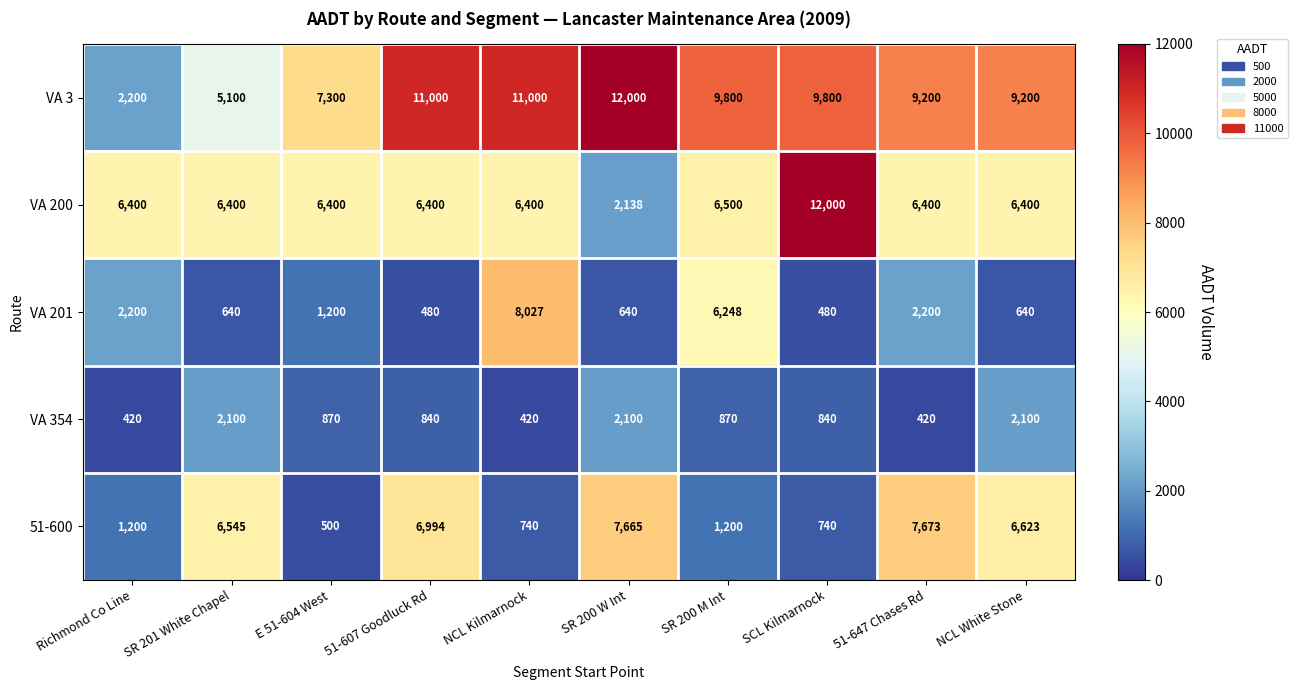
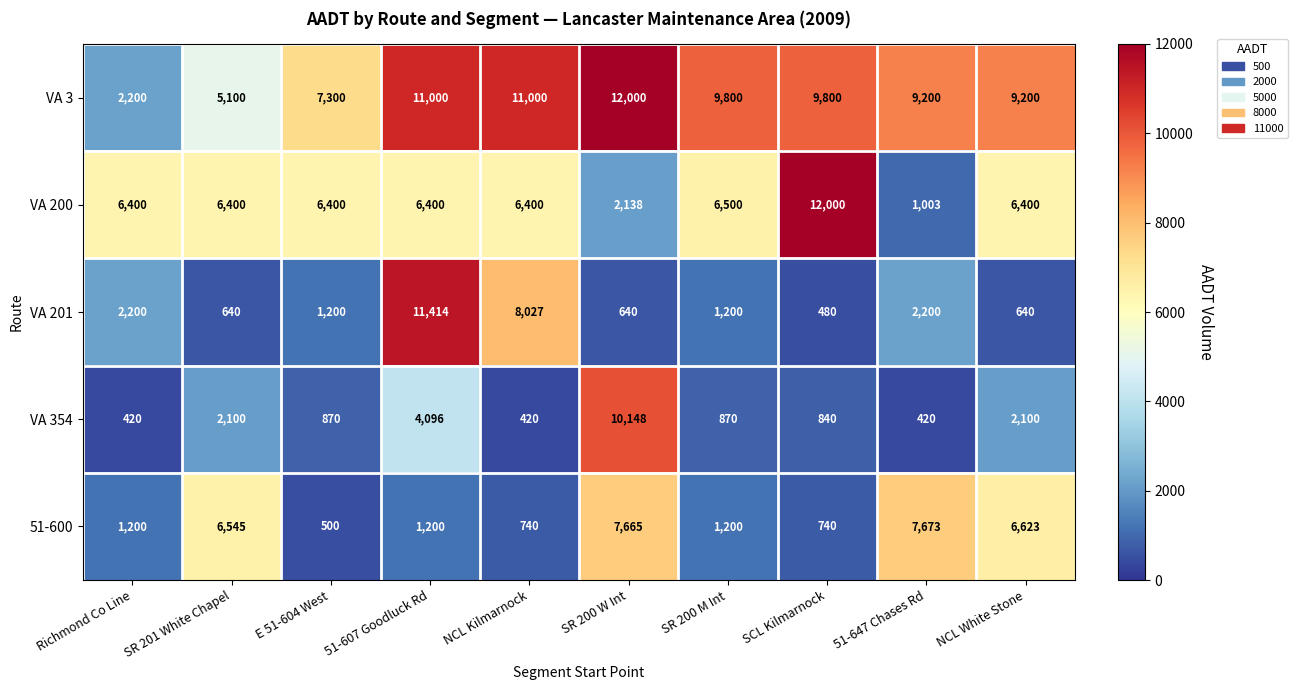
  {
    "VA 3": {
      "Richmond Co Line": "2,200",
      "SR 201 White Chapel": "5,100",
      "E 51-604 West": "7,300",
      "51-607 Goodluck Rd": "11,000",
      "NCL Kilmarnock": "11,000",
      "SR 200 W Int": "12,000",
      "SR 200 M Int": "9,800",
      "SCL Kilmarnock": "9,800",
      "51-647 Chases Rd": "9,200",
      "NCL White Stone": "9,200"
    },
    "VA 200": {
      "Richmond Co Line": "6,400",
      "SR 201 White Chapel": "6,400",
      "E 51-604 West": "6,400",
      "51-607 Goodluck Rd": "6,400",
      "NCL Kilmarnock": "6,400",
      "SR 200 W Int": "2,138",
      "SR 200 M Int": "6,500",
      "SCL Kilmarnock": "12,000",
-     "51-647 Chases Rd": "6,400",
+     "51-647 Chases Rd": "1,003",
      "NCL White Stone": "6,400"
    },
    "VA 201": {
      "Richmond Co Line": "2,200",
      "SR 201 White Chapel": "640",
      "E 51-604 West": "1,200",
-     "51-607 Goodluck Rd": "480",
+     "51-607 Goodluck Rd": "11,414",
      "NCL Kilmarnock": "8,027",
      "SR 200 W Int": "640",
-     "SR 200 M Int": "6,248",
+     "SR 200 M Int": "1,200",
      "SCL Kilmarnock": "480",
      "51-647 Chases Rd": "2,200",
      "NCL White Stone": "640"
    },
    "VA 354": {
      "Richmond Co Line": "420",
      "SR 201 White Chapel": "2,100",
      "E 51-604 West": "870",
-     "51-607 Goodluck Rd": "840",
+     "51-607 Goodluck Rd": "4,096",
      "NCL Kilmarnock": "420",
-     "SR 200 W Int": "2,100",
+     "SR 200 W Int": "10,148",
      "SR 200 M Int": "870",
      "SCL Kilmarnock": "840",
      "51-647 Chases Rd": "420",
      "NCL White Stone": "2,100"
    },
    "51-600": {
      "Richmond Co Line": "1,200",
      "SR 201 White Chapel": "6,545",
      "E 51-604 West": "500",
-     "51-607 Goodluck Rd": "6,994",
+     "51-607 Goodluck Rd": "1,200",
      "NCL Kilmarnock": "740",
      "SR 200 W Int": "7,665",
      "SR 200 M Int": "1,200",
      "SCL Kilmarnock": "740",
      "51-647 Chases Rd": "7,673",
      "NCL White Stone": "6,623"
    }
  }
